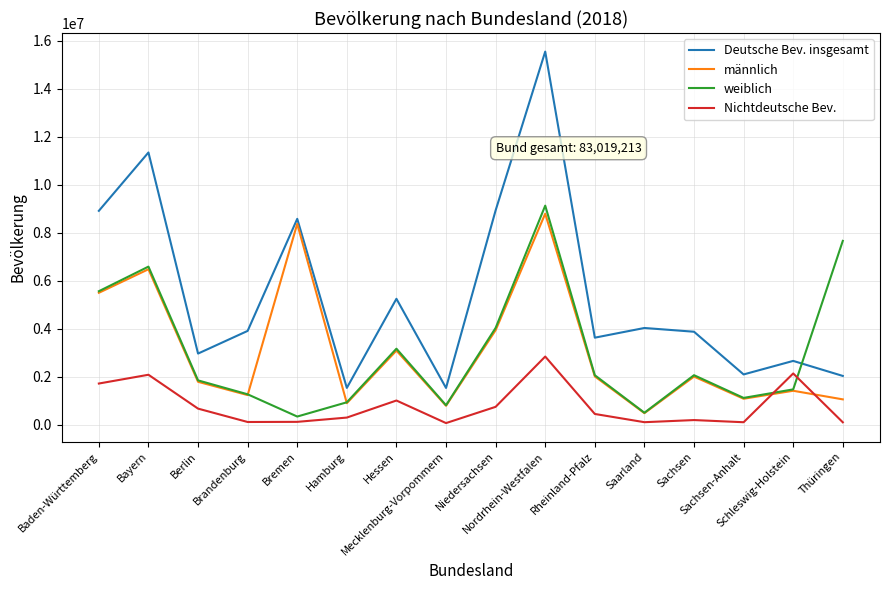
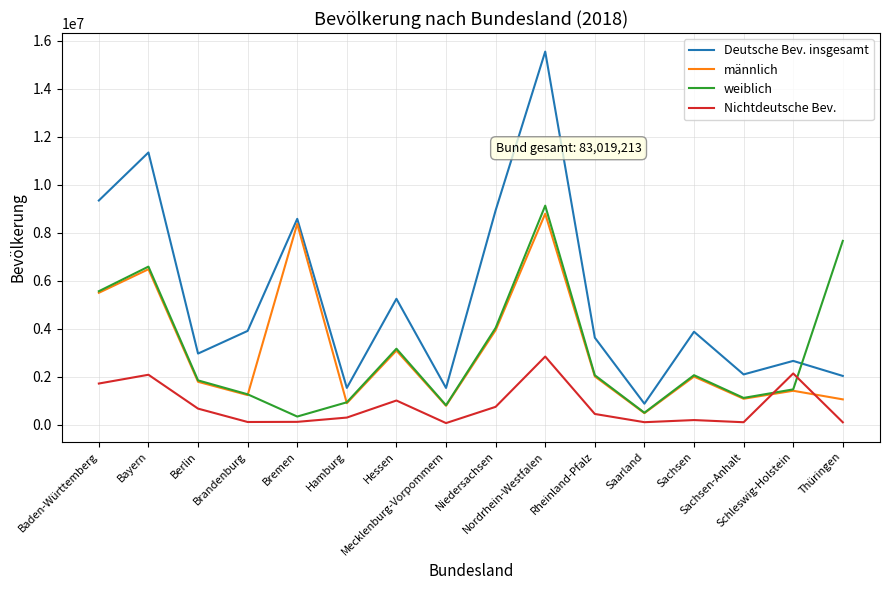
  {
    "Deutsche Bev. insgesamt": {
-     "Baden-Württemberg": 8900000,
+     "Baden-Württemberg": 9300000,
      "Bayern": 11300000,
      "Berlin": 3000000,
      "Brandenburg": 3900000,
      "Bremen": 8600000,
      "Hamburg": 1500000,
      "Hessen": 5300000,
      "Mecklenburg-Vorpommern": 1500000,
      "Niedersachsen": 8900000,
      "Nordrhein-Westfalen": 15600000,
      "Rheinland-Pfalz": 3600000,
-     "Saarland": 4000000,
+     "Saarland": 900000,
      "Sachsen": 3900000,
      "Sachsen-Anhalt": 2100000,
      "Schleswig-Holstein": 2700000,
      "Thüringen": 2000000
    },
    "männlich": {
      "Bayern": 6500000,
      "Bremen": 8400000,
      "Nordrhein-Westfalen": 8800000,
      "Thüringen": 1100000
    },
    "weiblich": {
      "Bayern": 6600000,
      "Bremen": 300000,
      "Nordrhein-Westfalen": 9100000,
      "Thüringen": 7700000
    },
    "Nichtdeutsche Bev.": {
      "Baden-Württemberg": 1700000,
      "Bayern": 2100000,
      "Berlin": 700000,
      "Brandenburg": 100000,
      "Bremen": 100000,
      "Hamburg": 300000,
      "Hessen": 1000000,
      "Mecklenburg-Vorpommern": 100000,
      "Niedersachsen": 700000,
      "Nordrhein-Westfalen": 2800000,
      "Rheinland-Pfalz": 500000,
      "Saarland": 100000,
      "Sachsen": 200000,
      "Sachsen-Anhalt": 100000,
      "Schleswig-Holstein": 2100000,
      "Thüringen": 100000
    }
  }
